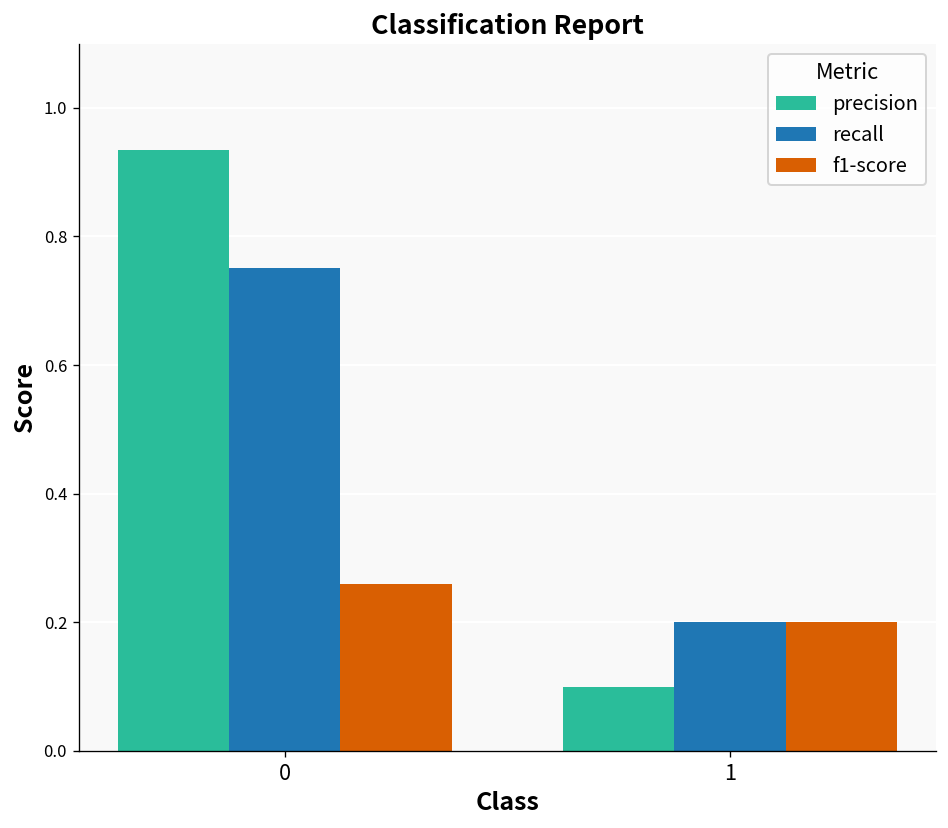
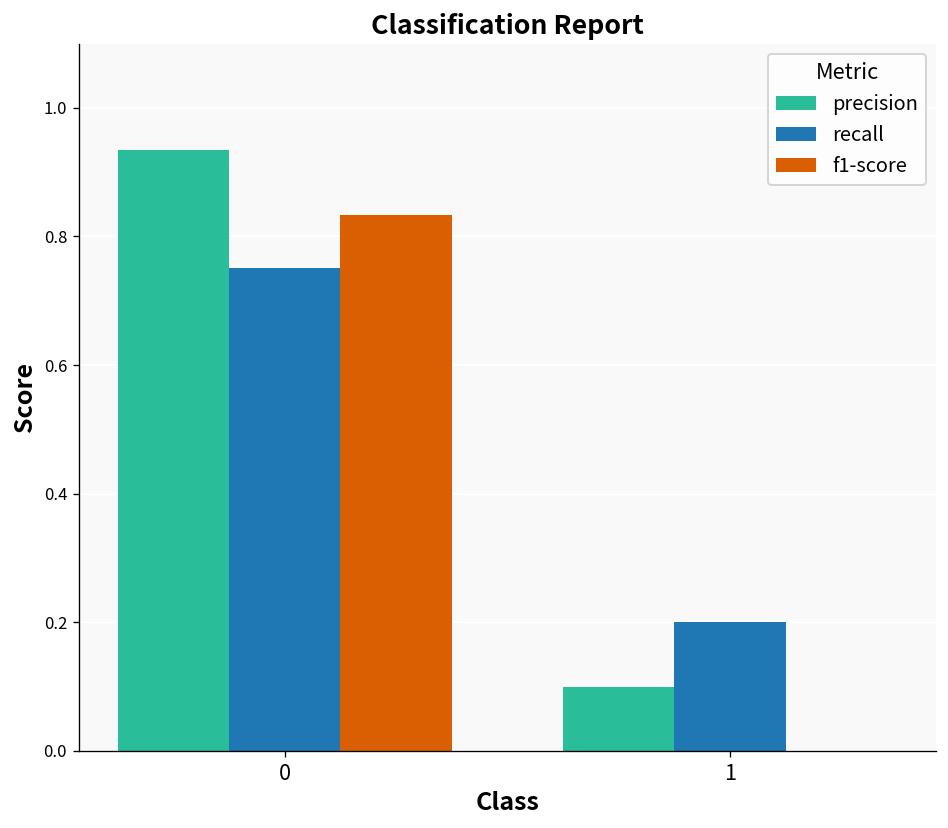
  {
    "precision": {
      "0": 0.93,
      "1": 0.10
    },
    "recall": {
      "0": 0.75,
      "1": 0.20
    },
    "f1-score": {
-     "0": 0.26,
-     "1": 0.2
+     "0": 0.83,
+     "1": 0.0
    }
  }
